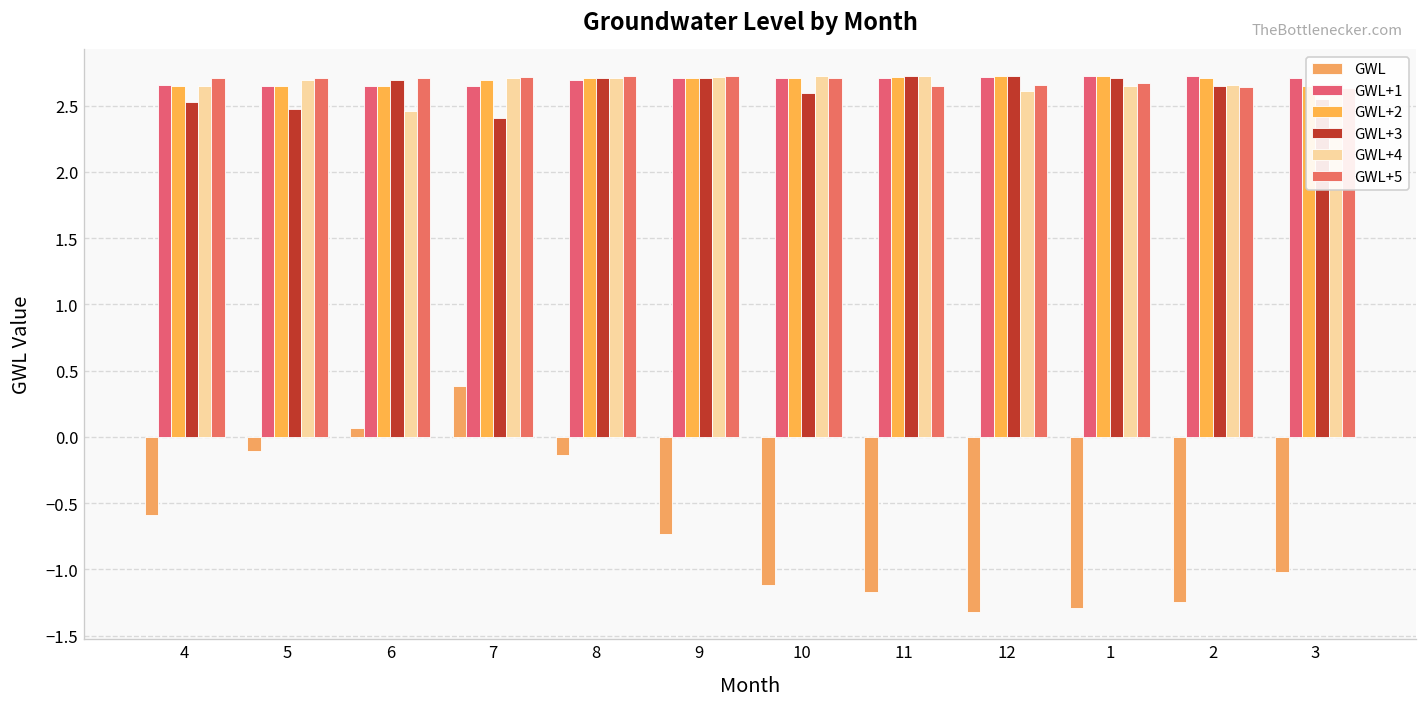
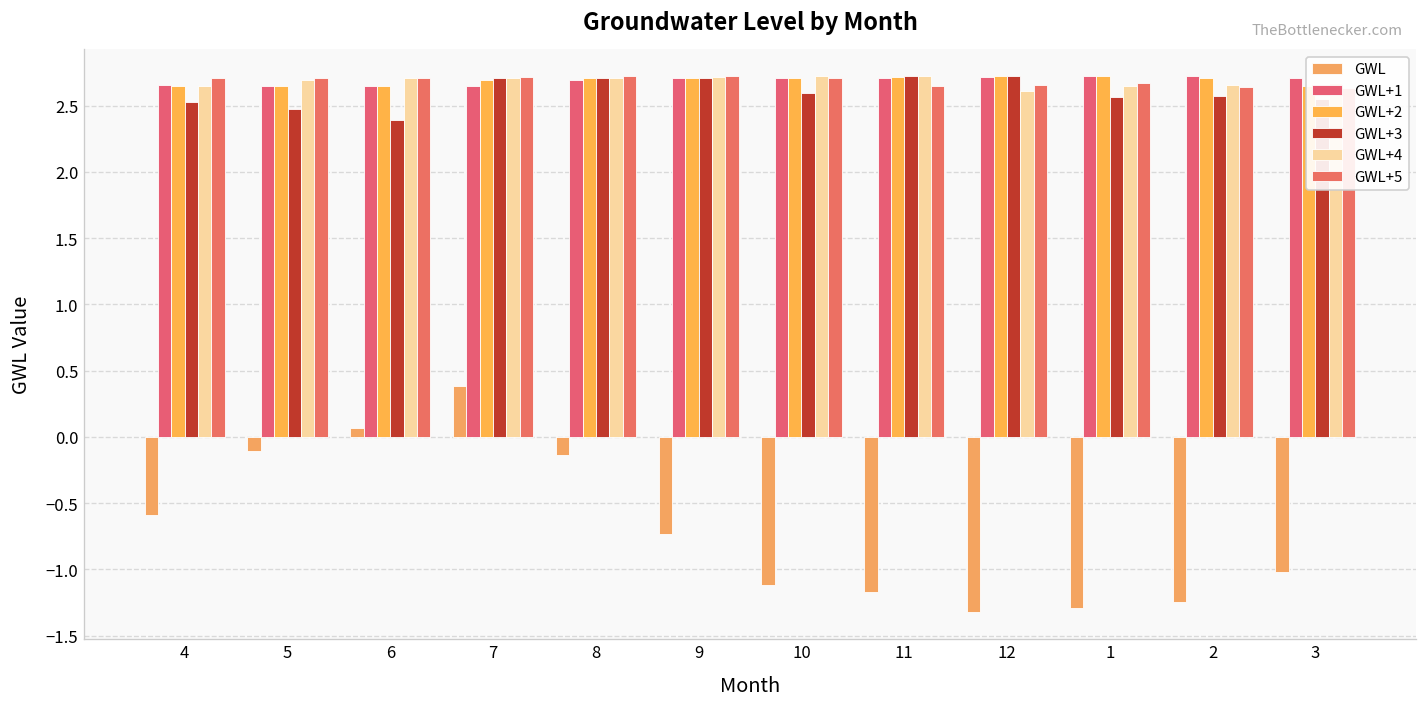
  {
    "GWL+3": {
      "4": 2.53,
      "5": 2.48,
-     "6": 2.69,
-     "7": 2.41,
+     "6": 2.39,
+     "7": 2.71,
      "8": 2.71,
      "9": 2.71,
      "10": 2.59,
      "11": 2.72,
      "12": 2.73,
-     "1": 2.71,
-     "2": 2.65
+     "1": 2.56,
+     "2": 2.57
    },
    "GWL+4": {
      "4": 2.65,
      "5": 2.69,
-     "6": 2.46,
+     "6": 2.71,
      "7": 2.71,
      "8": 2.71,
      "9": 2.72,
      "10": 2.72,
      "11": 2.73,
      "12": 2.61,
      "1": 2.65,
      "2": 2.66
    }
  }
